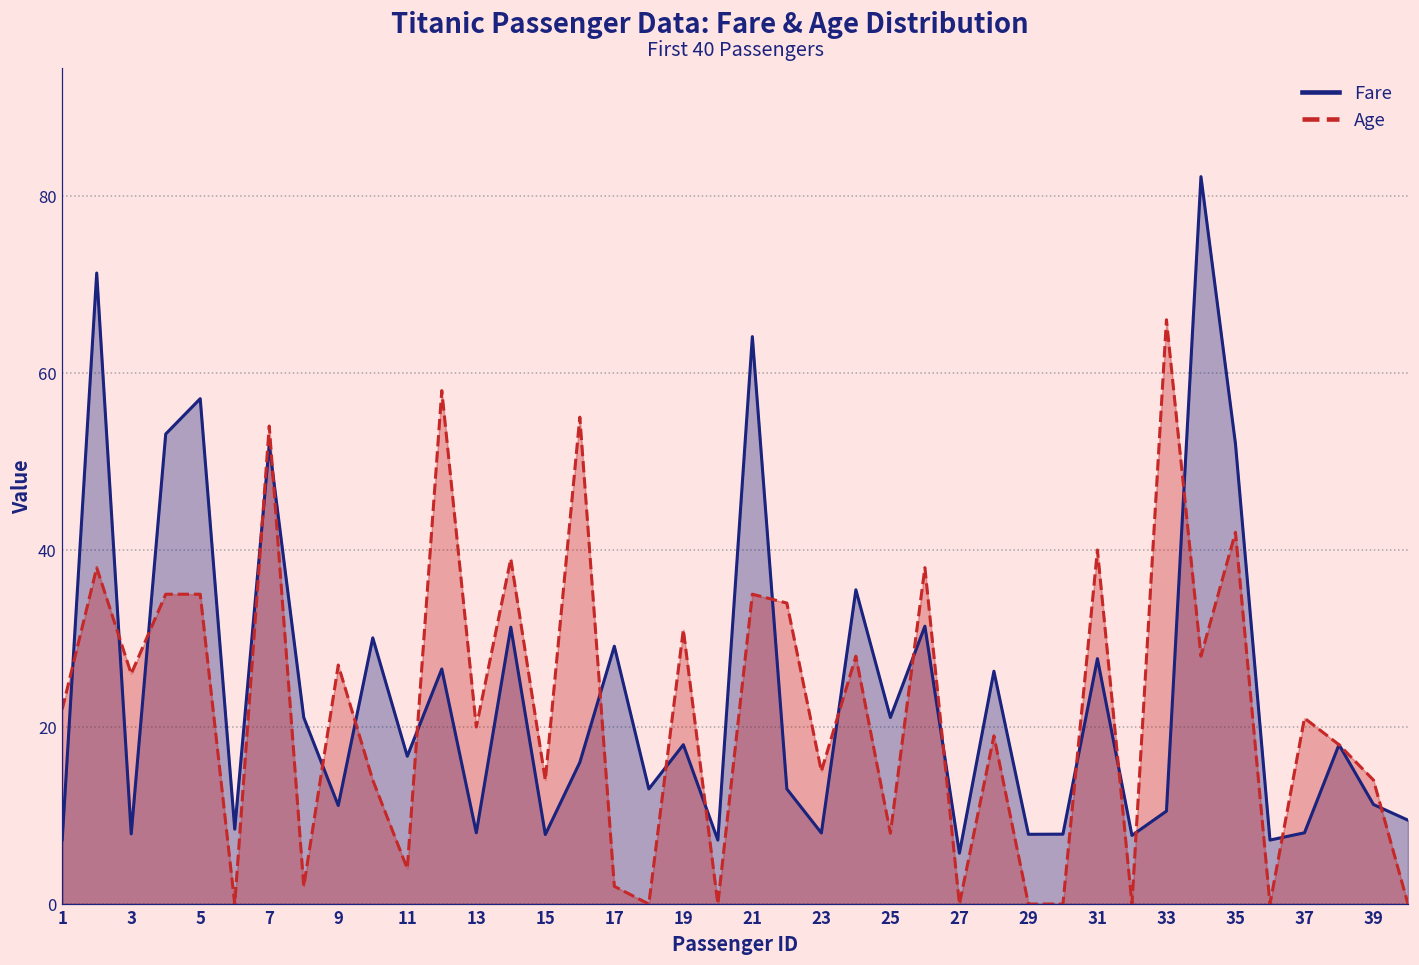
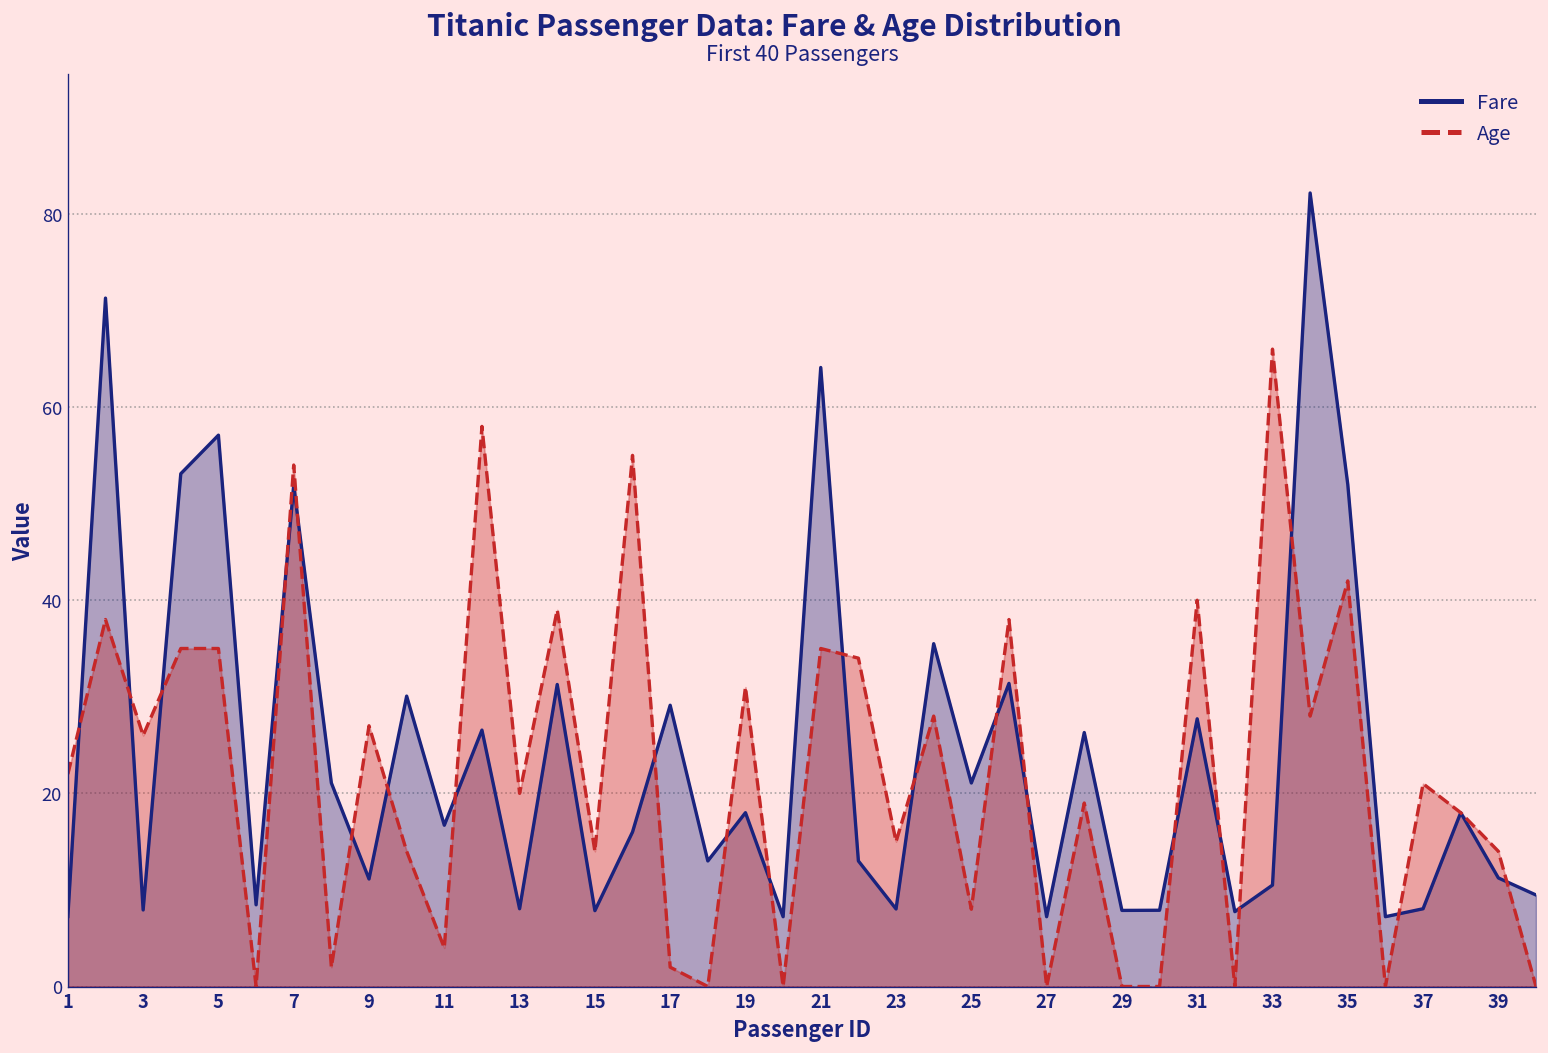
  {
    "Fare": {
      "1": 7,
      "3": 8,
      "5": 57,
      "7": 52,
      "9": 11,
      "11": 17,
      "13": 8,
      "15": 8,
      "17": 29,
      "19": 18,
      "21": 64,
      "23": 8,
      "25": 21,
-     "27": 6,
+     "27": 7,
      "29": 8,
      "31": 28,
      "33": 11,
      "35": 52,
      "37": 8,
      "39": 11
    },
    "Age": {
      "1": 22,
      "3": 26,
      "5": 35,
      "7": 54,
      "9": 27,
      "11": 4,
      "13": 20,
      "15": 14,
      "17": 2,
      "19": 31,
      "21": 35,
      "23": 15,
      "25": 8,
      "27": 0,
      "29": 0,
      "31": 40,
      "33": 66,
      "35": 42,
      "37": 21,
      "39": 14
    }
  }
